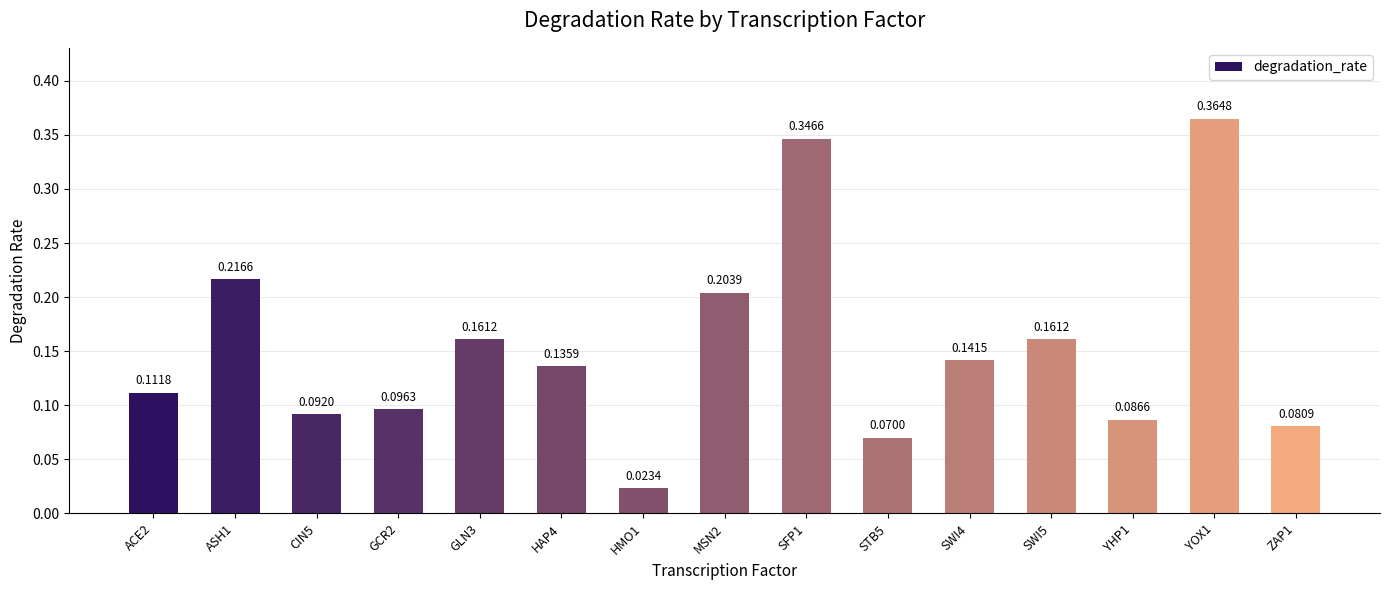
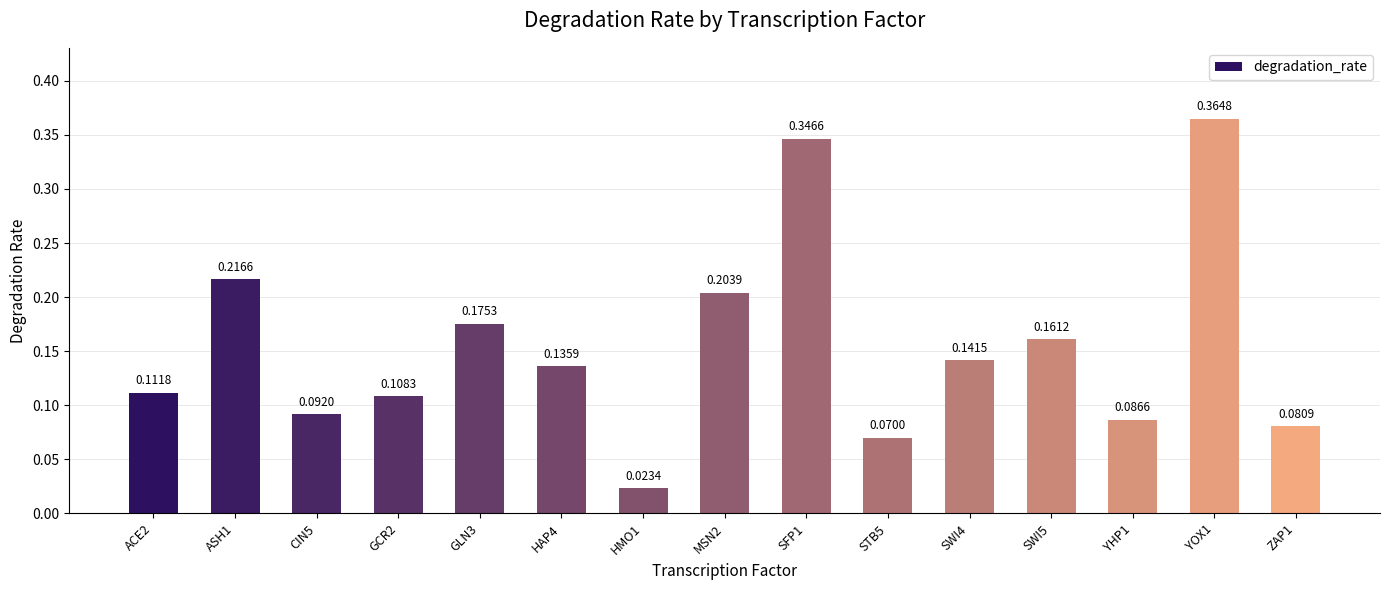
  {
    "ACE2": 0.1118,
    "ASH1": 0.2166,
    "CIN5": 0.0920,
-   "GCR2": 0.0963,
-   "GLN3": 0.1612,
+   "GCR2": 0.1083,
+   "GLN3": 0.1753,
    "HAP4": 0.1359,
    "HMO1": 0.0234,
    "MSN2": 0.2039,
    "SFP1": 0.3466,
    "STB5": 0.0700,
    "SWI4": 0.1415,
    "SWI5": 0.1612,
    "YHP1": 0.0866,
    "YOX1": 0.3648,
    "ZAP1": 0.0809
  }
